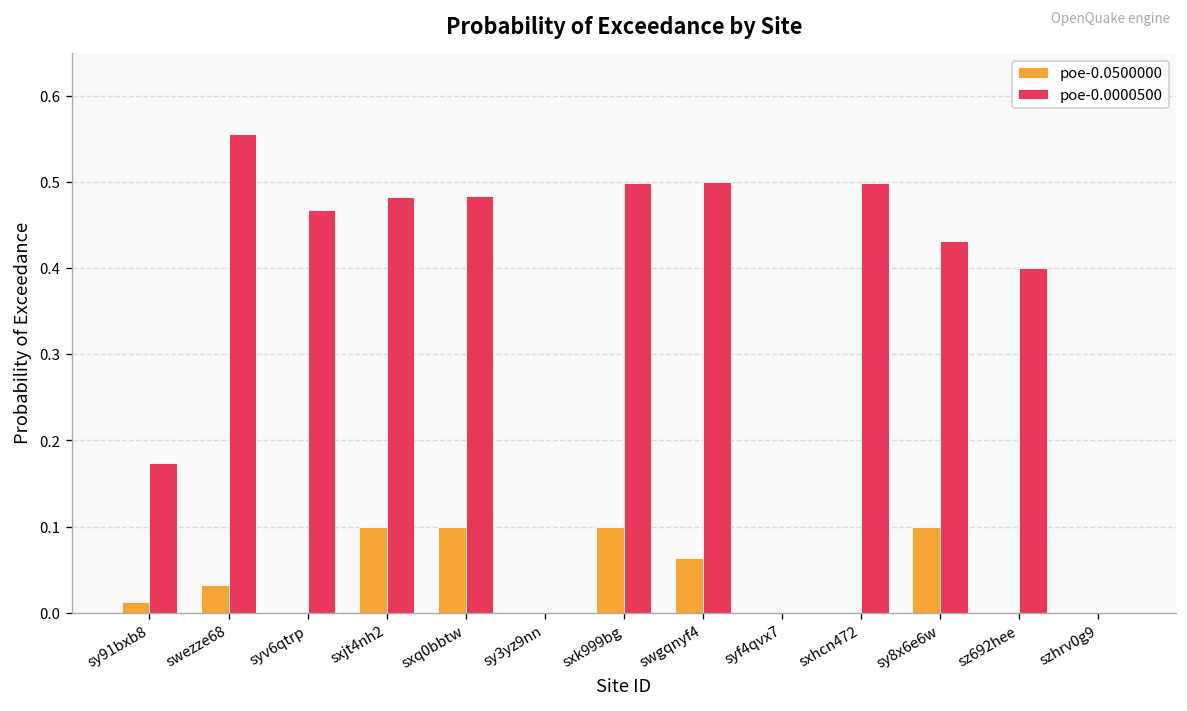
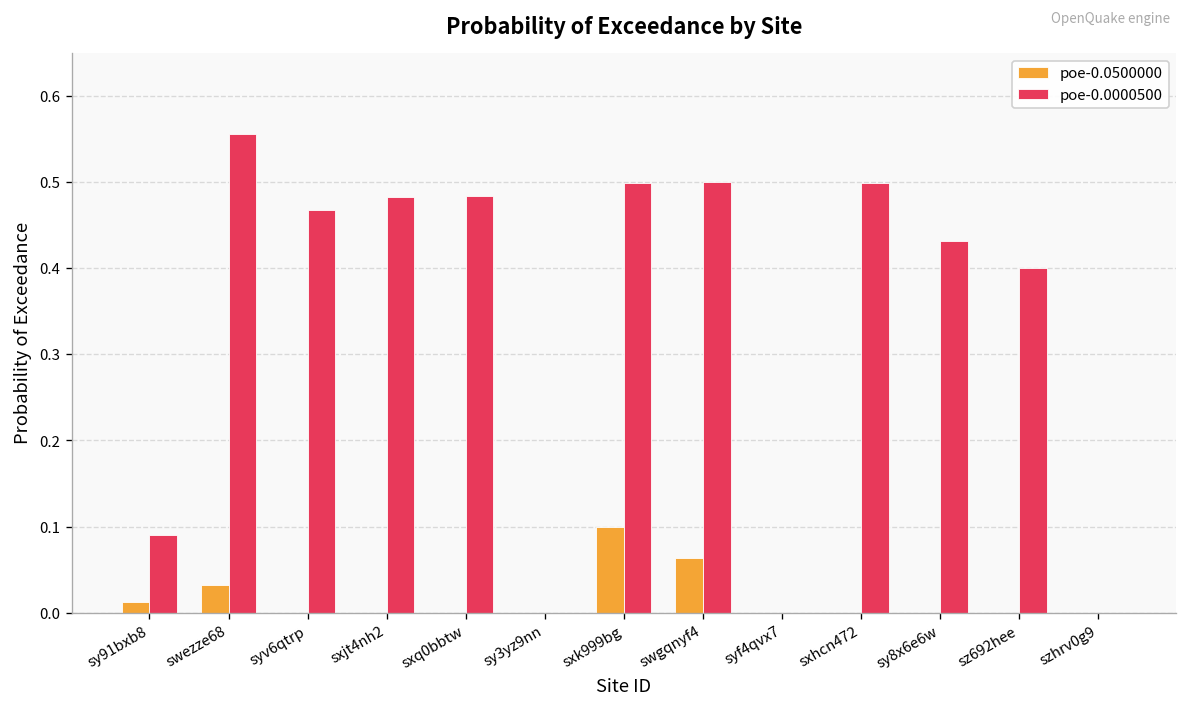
  {
    "poe-0.0500000": {
      "sy91bxb8": 0.01,
      "swezze68": 0.03,
      "syv6qtrp": 0.0,
-     "sxjt4nh2": 0.1,
-     "sxq0bbtw": 0.1,
+     "sxjt4nh2": 0.0,
+     "sxq0bbtw": 0.0,
      "sy3yz9nn": 0.0,
      "sxk999bg": 0.1,
      "swgqnyf4": 0.06,
      "syf4qvx7": 0.0,
      "sxhcn472": 0.0,
-     "sy8x6e6w": 0.1,
+     "sy8x6e6w": 0.0,
      "sz692hee": 0.0,
      "szhrv0g9": 0.0
    },
    "poe-0.0000500": {
-     "sy91bxb8": 0.17,
+     "sy91bxb8": 0.09,
      "swezze68": 0.56,
      "syv6qtrp": 0.47,
      "sxjt4nh2": 0.48,
      "sxq0bbtw": 0.48,
      "sy3yz9nn": 0.00,
      "sxk999bg": 0.50,
      "swgqnyf4": 0.50,
      "syf4qvx7": 0.00,
      "sxhcn472": 0.50,
      "sy8x6e6w": 0.43,
      "sz692hee": 0.40,
      "szhrv0g9": 0.00
    }
  }
